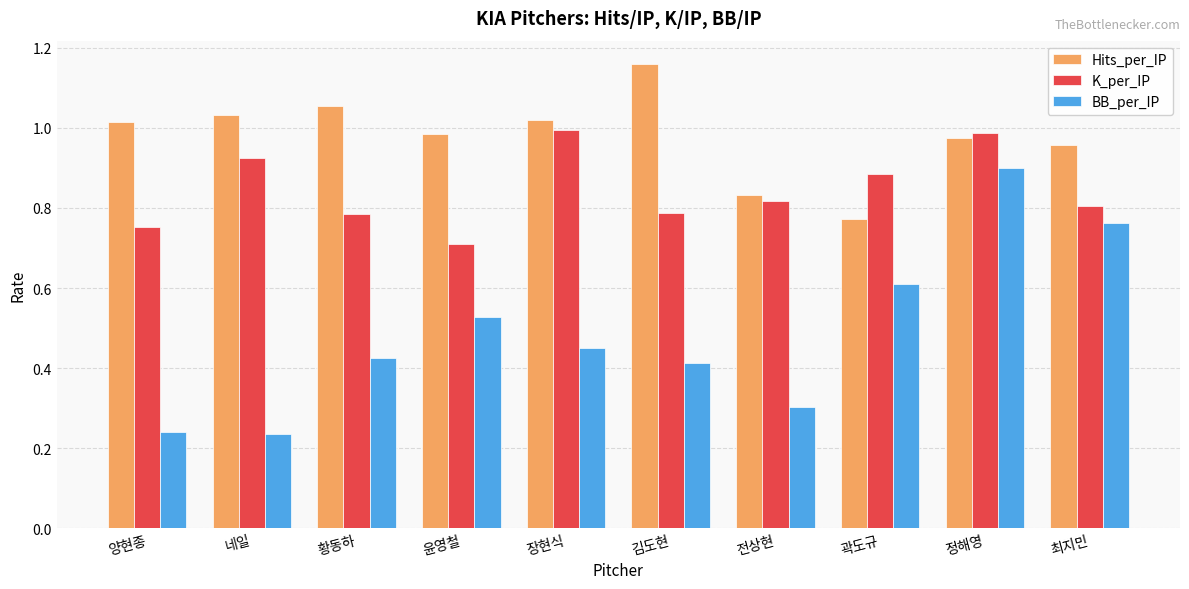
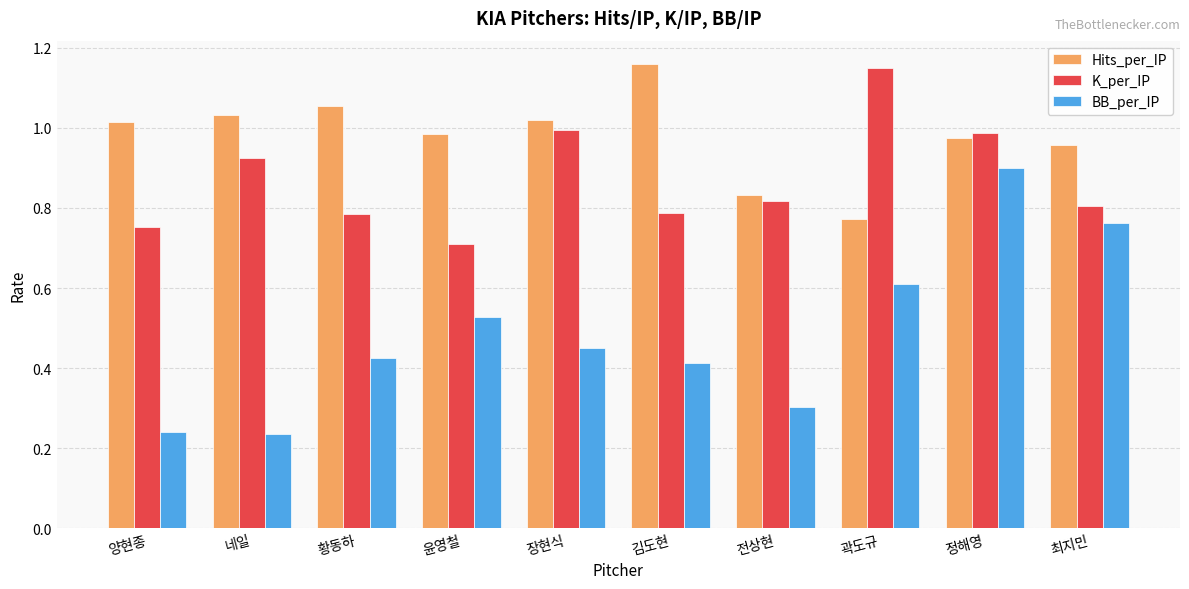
  {
    "Hits_per_IP": {
      "양현종": 1.02,
      "네일": 1.03,
      "황동하": 1.05,
      "윤영철": 0.98,
      "장현식": 1.02,
      "김도현": 1.16,
      "전상현": 0.83,
      "곽도규": 0.77,
      "정해영": 0.97,
      "최지민": 0.96
    },
    "K_per_IP": {
      "양현종": 0.75,
      "네일": 0.92,
      "황동하": 0.78,
      "윤영철": 0.71,
      "장현식": 1.00,
      "김도현": 0.79,
      "전상현": 0.82,
-     "곽도규": 0.89,
+     "곽도규": 1.15,
      "정해영": 0.99,
      "최지민": 0.80
    },
    "BB_per_IP": {
      "양현종": 0.24,
      "네일": 0.23,
      "황동하": 0.43,
      "윤영철": 0.53,
      "장현식": 0.45,
      "김도현": 0.41,
      "전상현": 0.30,
      "곽도규": 0.61,
      "정해영": 0.90,
      "최지민": 0.76
    }
  }
